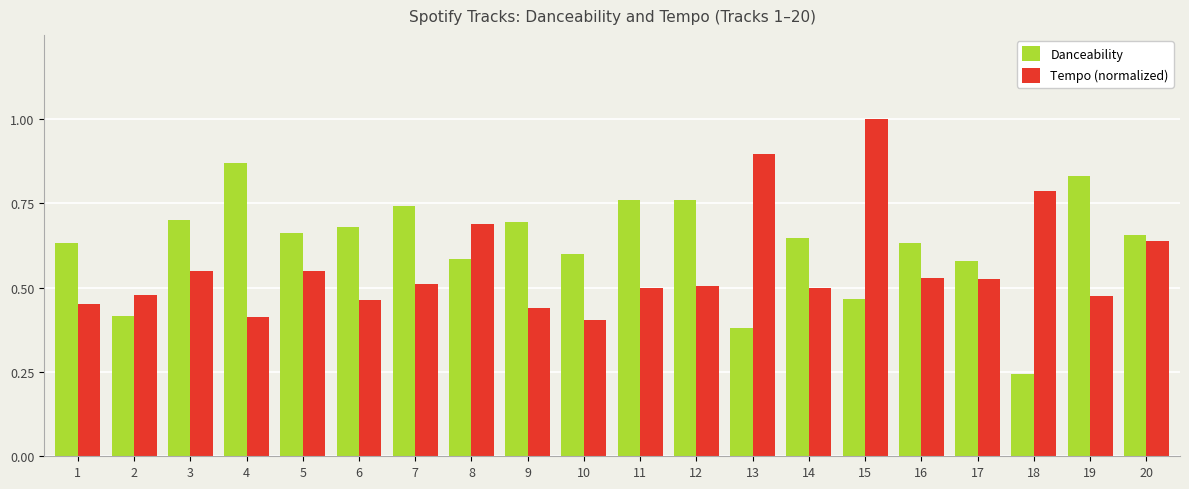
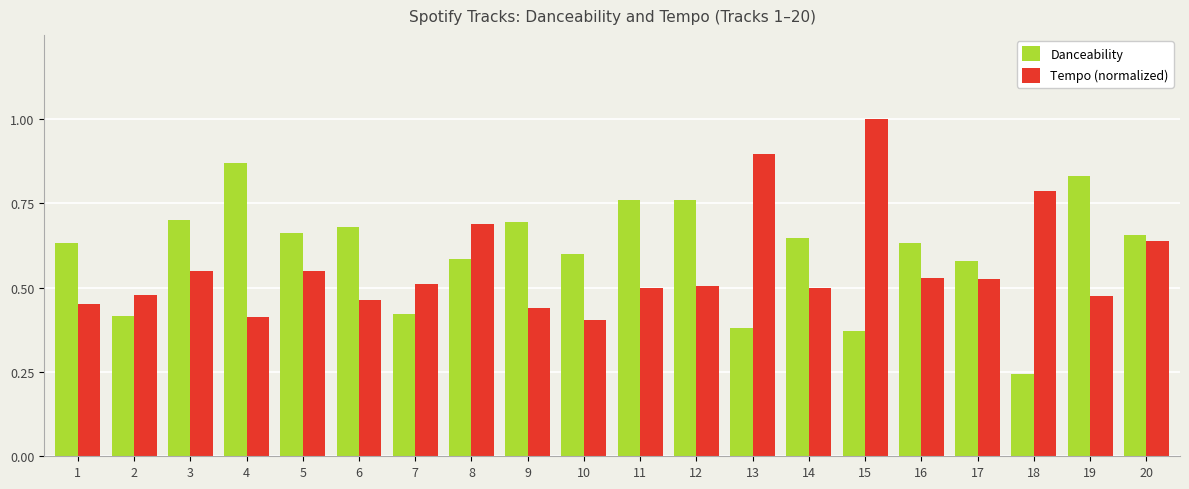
  {
    "Danceability": {
      "1": 0.63,
      "2": 0.42,
      "3": 0.70,
      "4": 0.87,
      "5": 0.66,
      "6": 0.68,
-     "7": 0.74,
+     "7": 0.42,
      "8": 0.58,
      "9": 0.69,
      "10": 0.60,
      "11": 0.76,
      "12": 0.76,
      "13": 0.38,
      "14": 0.65,
-     "15": 0.47,
+     "15": 0.37,
      "16": 0.63,
      "17": 0.58,
      "18": 0.24,
      "19": 0.83,
      "20": 0.66
    },
    "Tempo (normalized)": {
      "1": 0.45,
      "2": 0.48,
      "3": 0.55,
      "4": 0.41,
      "5": 0.55,
      "6": 0.46,
      "7": 0.51,
      "8": 0.69,
      "9": 0.44,
      "10": 0.40,
      "11": 0.50,
      "12": 0.50,
      "13": 0.90,
      "14": 0.50,
      "15": 1.00,
      "16": 0.53,
      "17": 0.53,
      "18": 0.79,
      "19": 0.48,
      "20": 0.64
    }
  }
